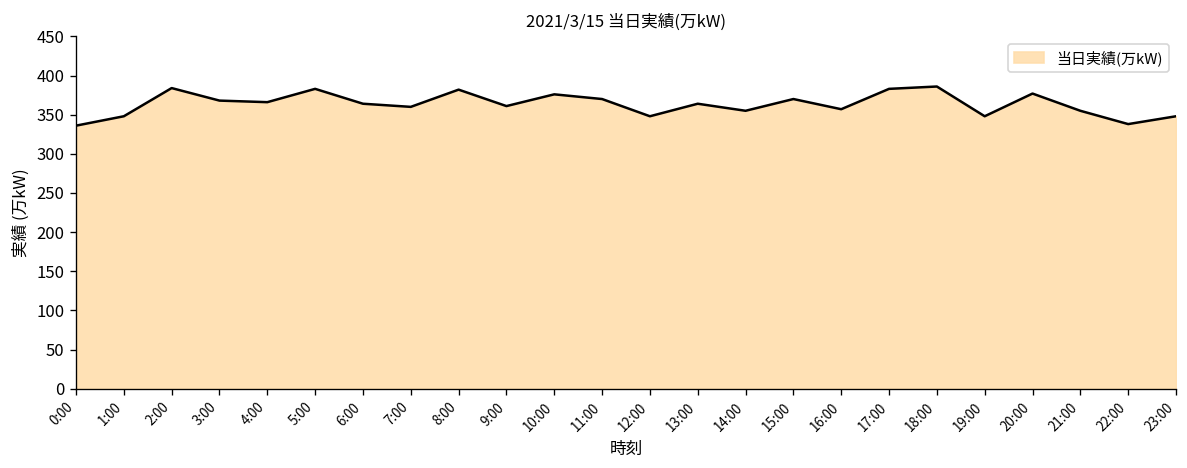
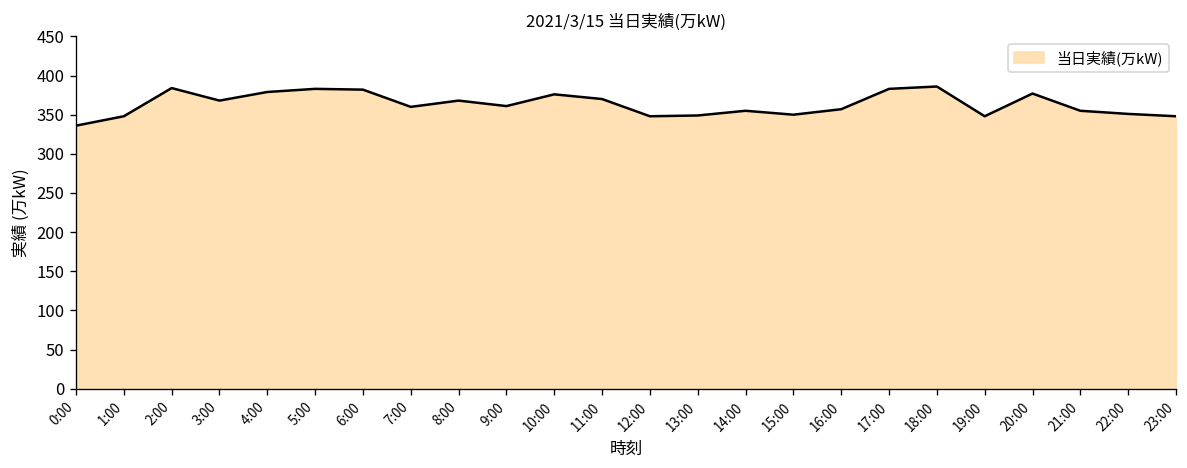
  {
    "0:00": 340,
    "1:00": 350,
    "2:00": 380,
    "3:00": 370,
-   "4:00": 370,
+   "4:00": 380,
    "5:00": 380,
-   "6:00": 360,
+   "6:00": 380,
    "7:00": 360,
-   "8:00": 380,
+   "8:00": 370,
    "9:00": 360,
    "10:00": 380,
    "11:00": 370,
    "12:00": 350,
-   "13:00": 360,
+   "13:00": 350,
    "14:00": 360,
-   "15:00": 370,
+   "15:00": 350,
    "16:00": 360,
    "17:00": 380,
    "18:00": 390,
    "19:00": 350,
    "20:00": 380,
    "21:00": 360,
-   "22:00": 340,
+   "22:00": 350,
    "23:00": 350
  }
